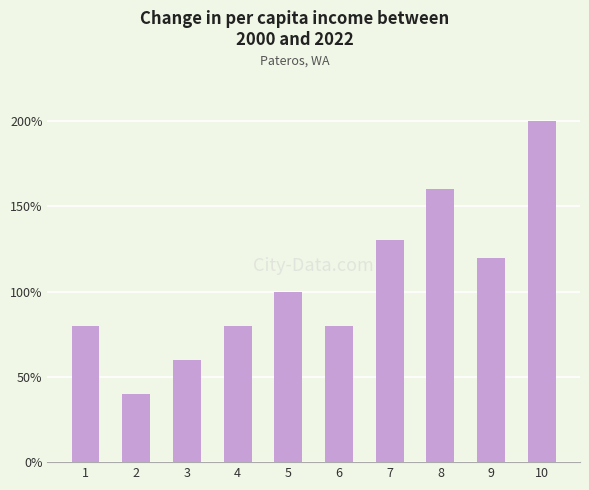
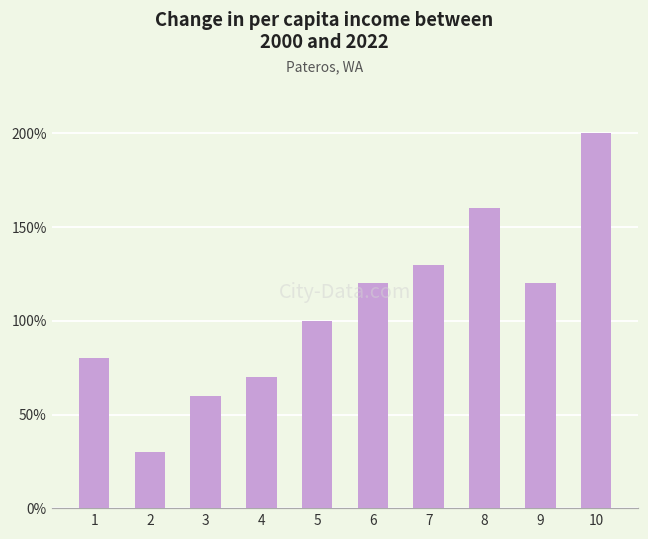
  {
    "1": "80%",
-   "2": "40%",
+   "2": "30%",
    "3": "60%",
-   "4": "80%",
+   "4": "70%",
    "5": "100%",
-   "6": "80%",
+   "6": "120%",
    "7": "130%",
    "8": "160%",
    "9": "120%",
    "10": "200%"
  }
